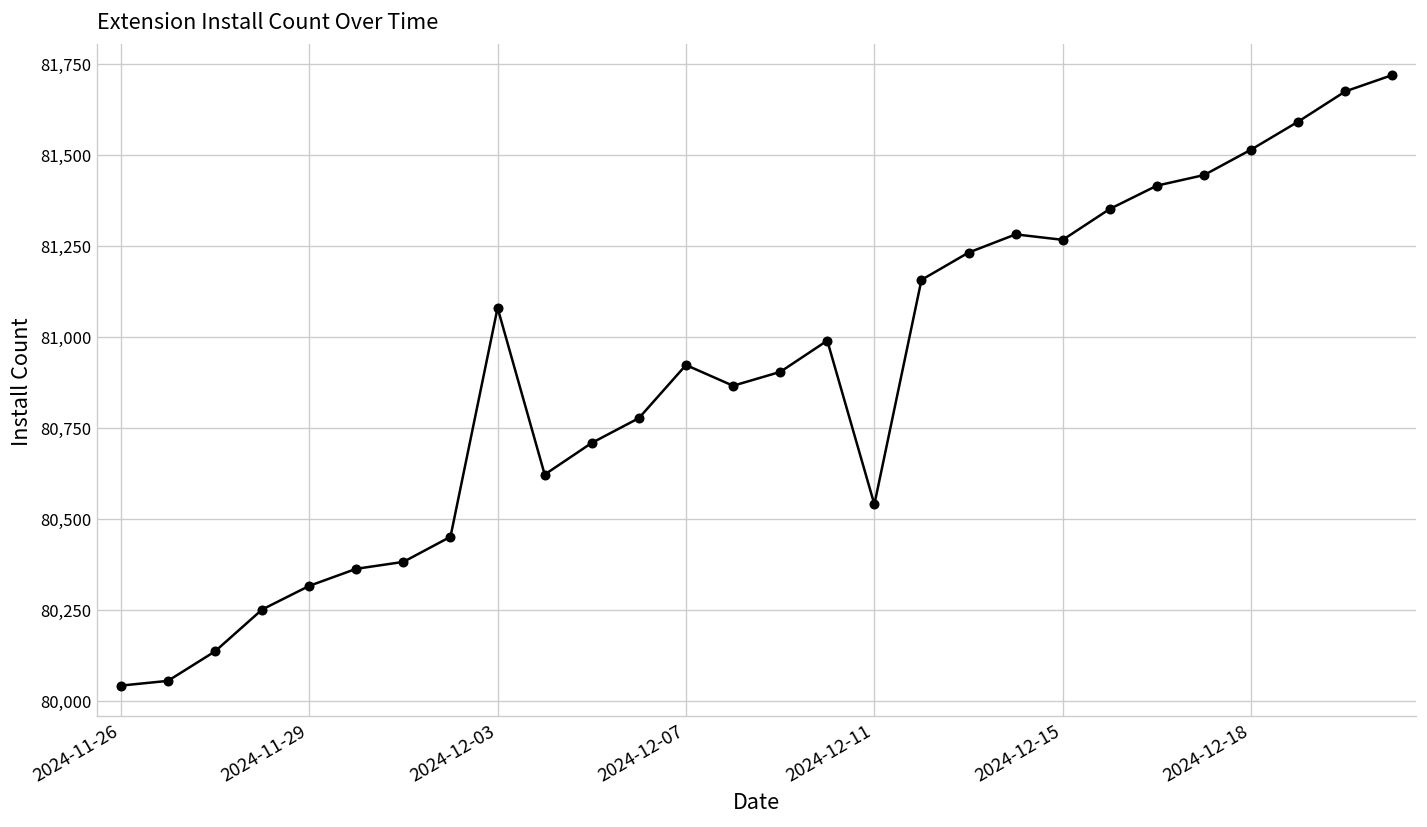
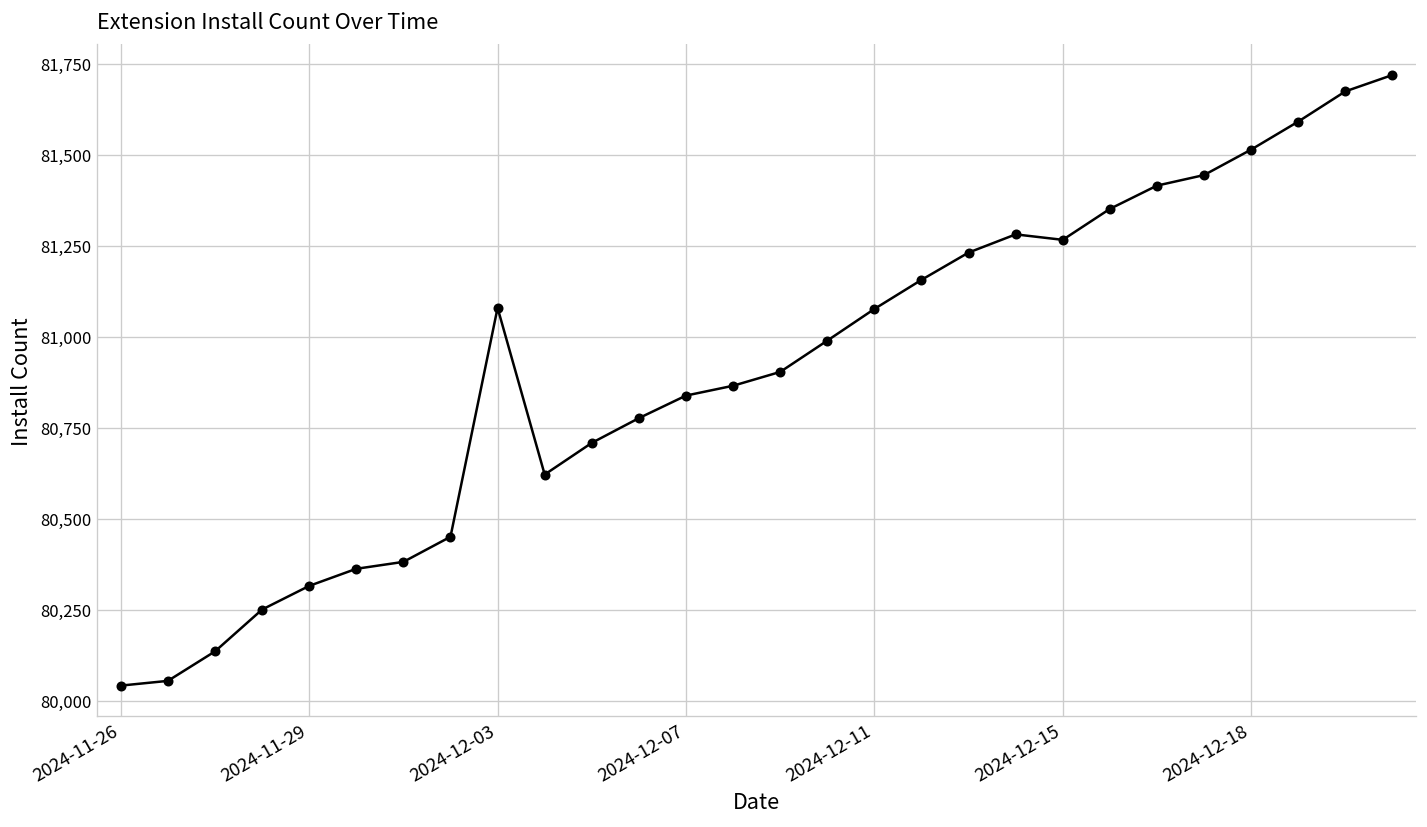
  {
    "2024-11-29": "80,320",
    "2024-12-03": "81,080",
-   "2024-12-07": "80,920",
-   "2024-12-11": "80,540",
+   "2024-12-07": "80,840",
+   "2024-12-11": "81,080",
    "2024-12-15": "81,270",
    "2024-12-18": "81,510"
  }
